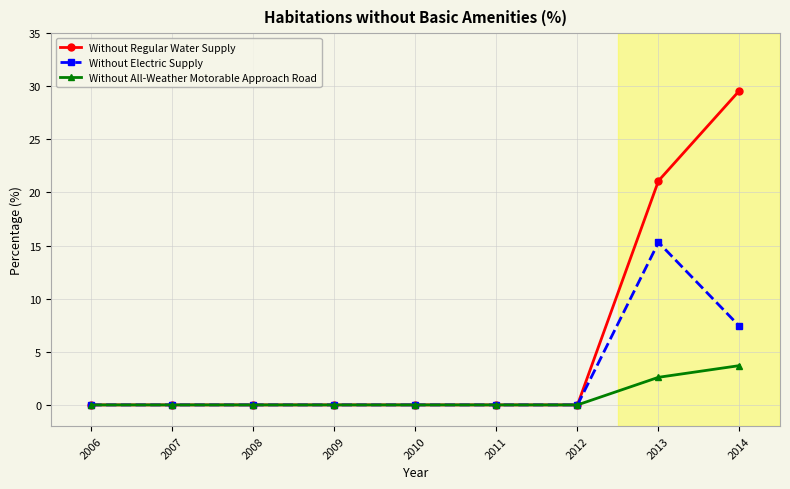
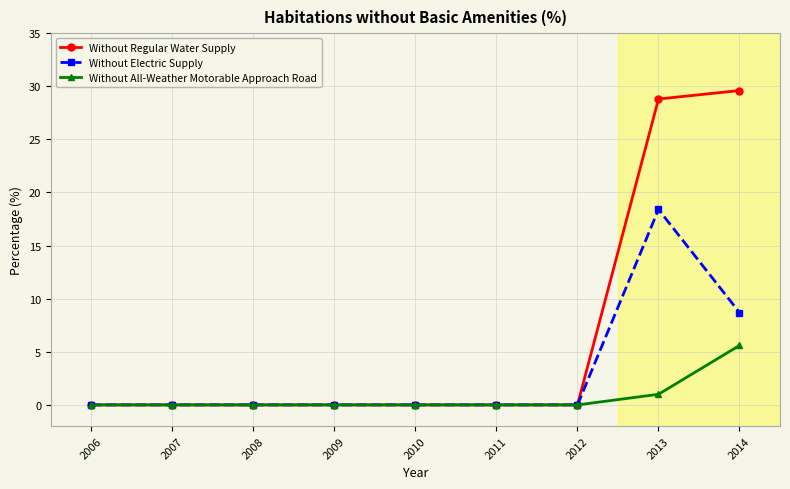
  {
    "Without Regular Water Supply": {
-     "2013": 21.1,
+     "2013": 28.8,
      "2014": 29.6
    },
    "Without Electric Supply": {
-     "2013": 15.3,
-     "2014": 7.4
+     "2013": 18.4,
+     "2014": 8.7
    },
    "Without All-Weather Motorable Approach Road": {
-     "2013": 2.6,
-     "2014": 3.7
+     "2013": 1.0,
+     "2014": 5.6
    }
  }
